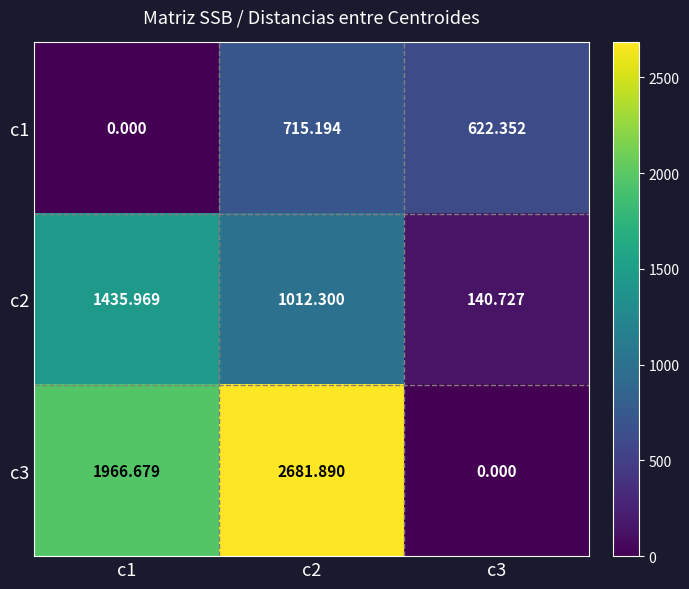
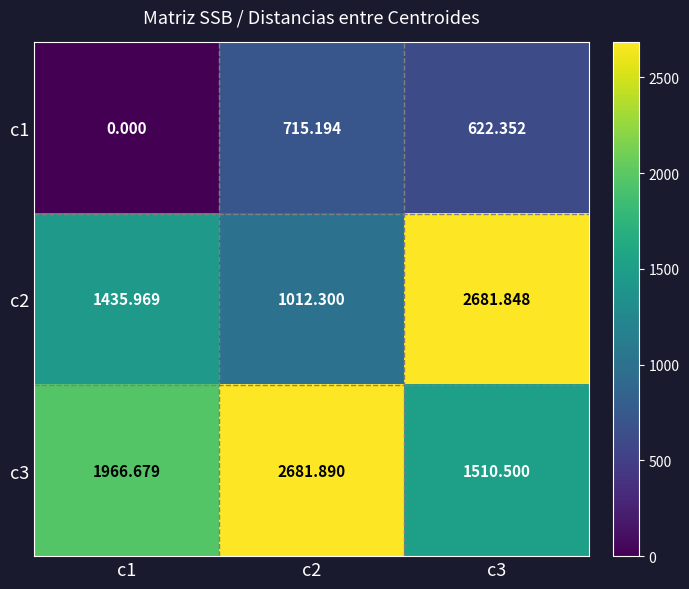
  {
    "c1": {
      "c1": 0.000,
      "c2": 715.194,
      "c3": 622.352
    },
    "c2": {
      "c1": 1435.969,
      "c2": 1012.300,
-     "c3": 140.727
+     "c3": 2681.848
    },
    "c3": {
      "c1": 1966.679,
      "c2": 2681.890,
-     "c3": 0.000
+     "c3": 1510.500
    }
  }
